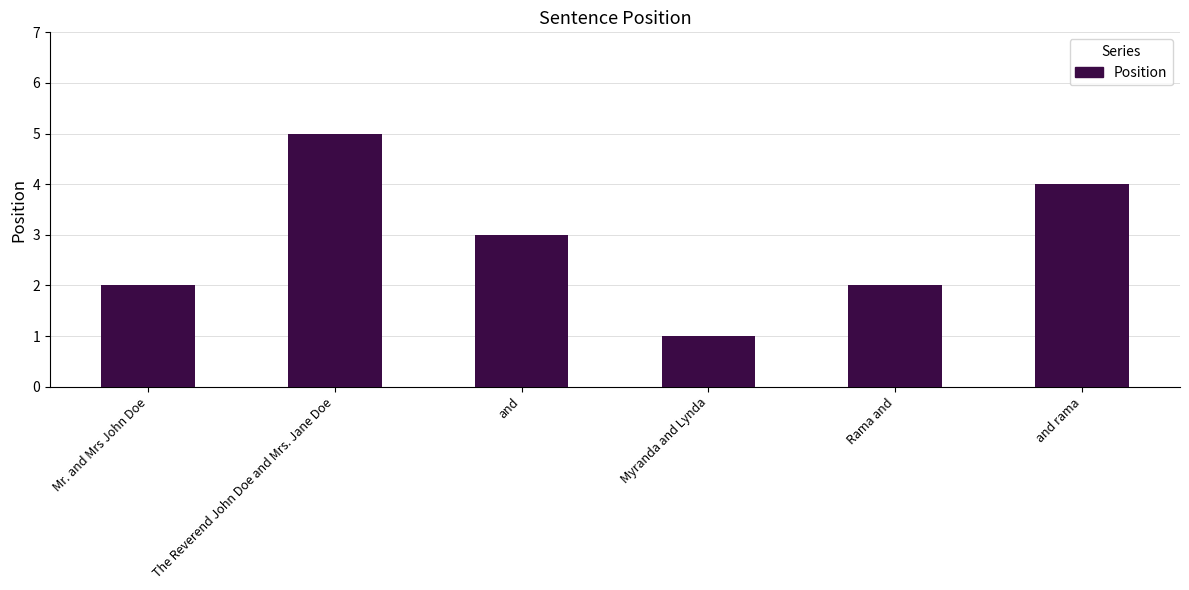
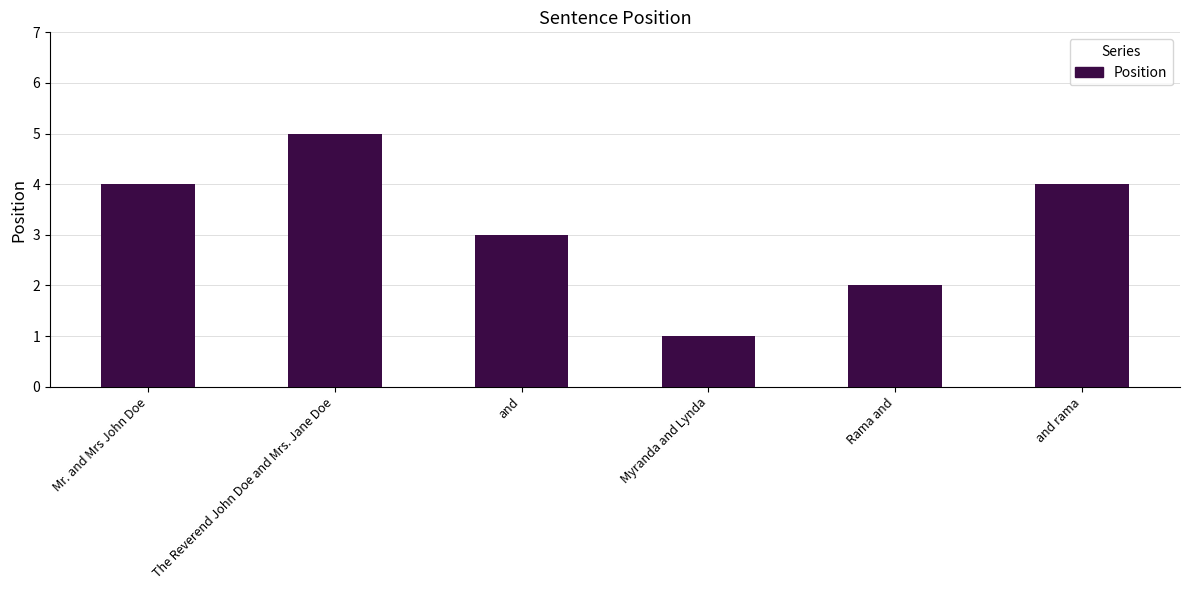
  {
-   "Mr. and Mrs John Doe": 2,
+   "Mr. and Mrs John Doe": 4,
    "The Reverend John Doe and Mrs. Jane Doe": 5,
    "and": 3,
    "Myranda and Lynda": 1,
    "Rama and": 2,
    "and rama": 4
  }
